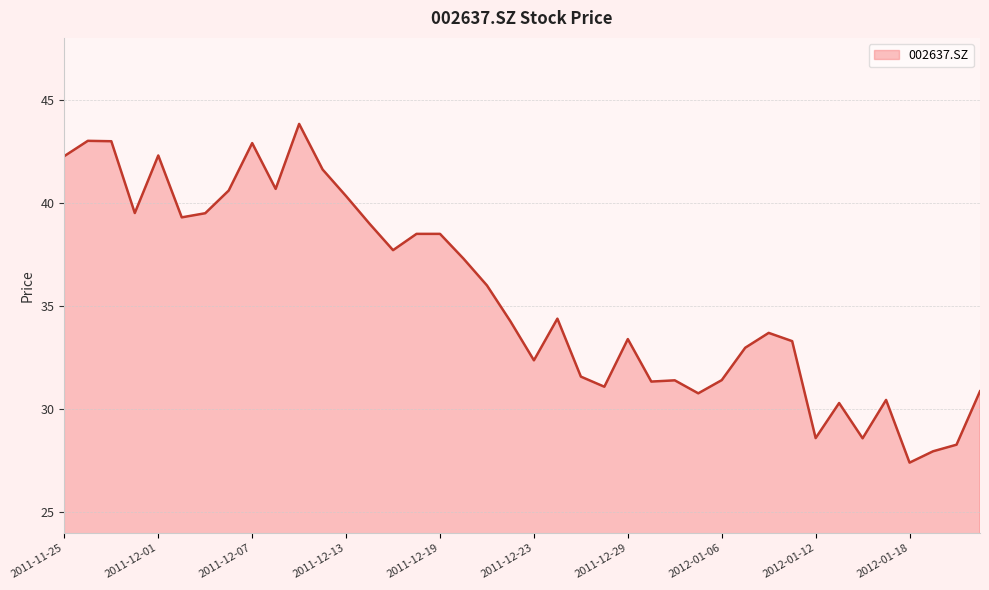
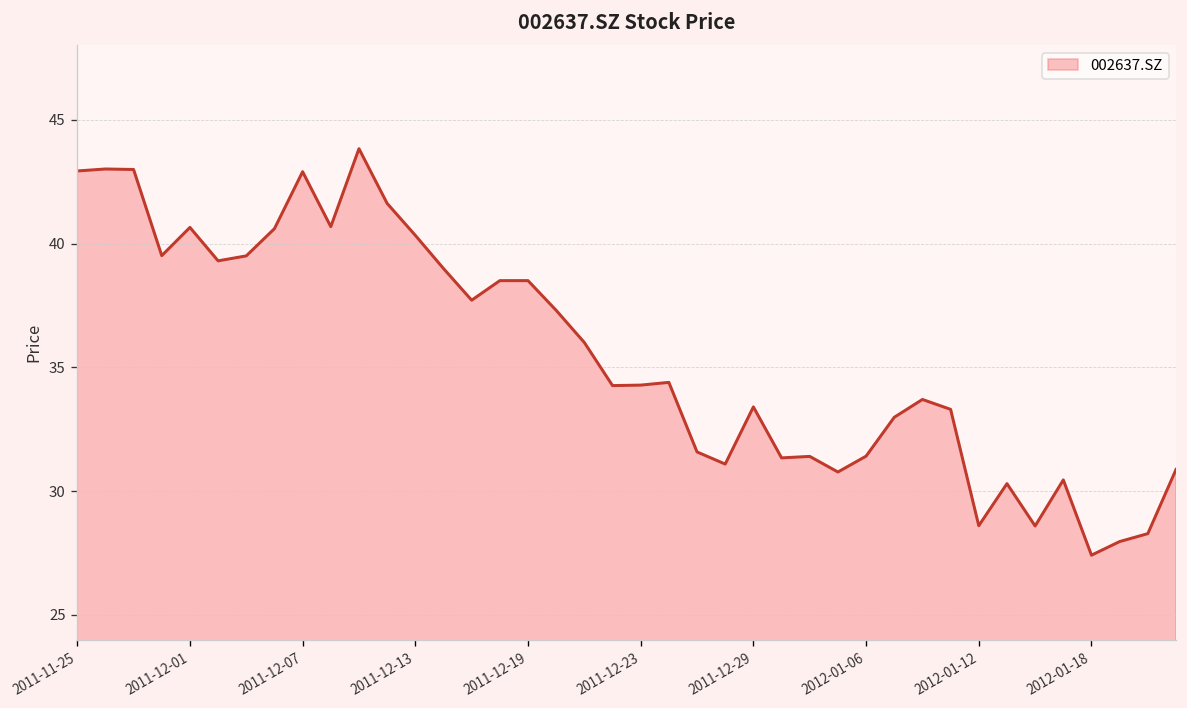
  {
-   "2011-11-25": 42.3,
-   "2011-12-01": 42.3,
+   "2011-11-25": 42.9,
+   "2011-12-01": 40.7,
    "2011-12-07": 42.9,
    "2011-12-13": 40.3,
    "2011-12-19": 38.5,
-   "2011-12-23": 32.4,
+   "2011-12-23": 34.3,
    "2011-12-29": 33.4,
    "2012-01-06": 31.4,
    "2012-01-12": 28.6,
    "2012-01-18": 27.4
  }
